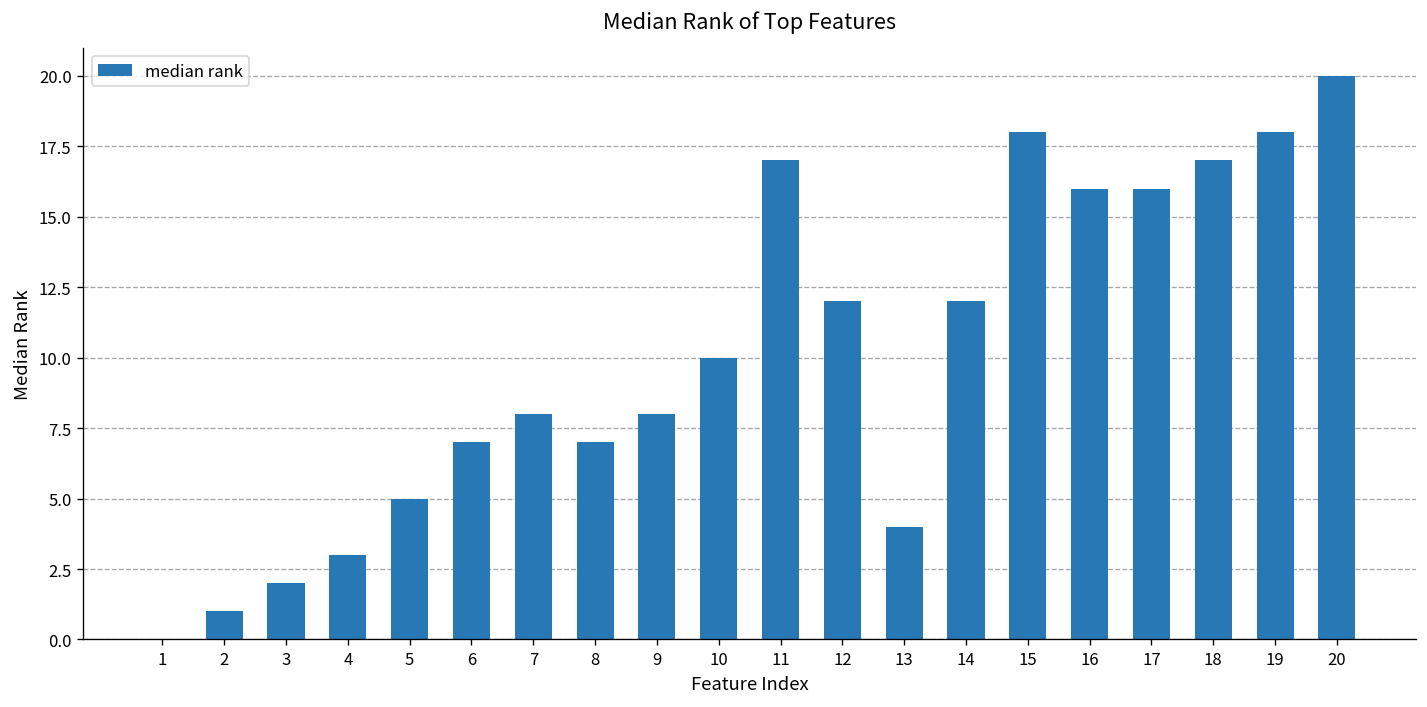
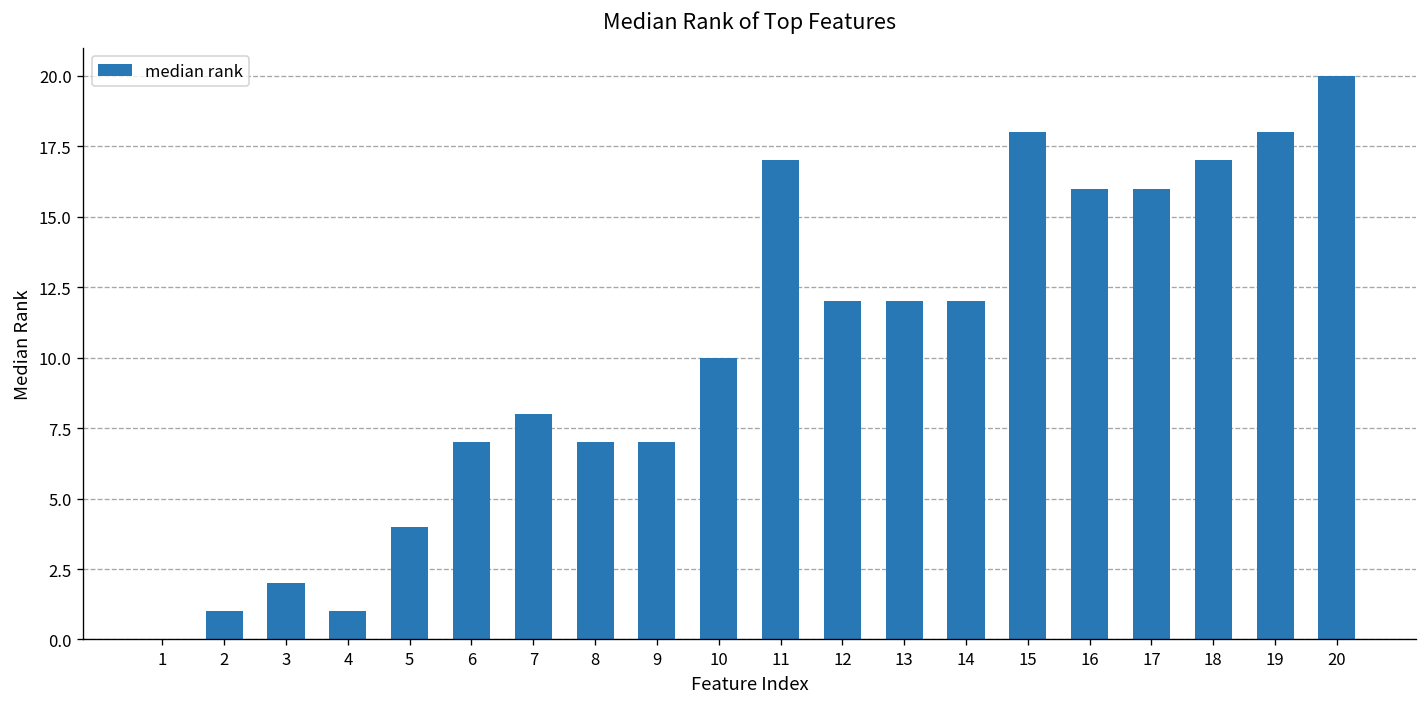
  {
    "1": 0,
    "2": 1,
    "3": 2,
-   "4": 3,
-   "5": 5,
+   "4": 1,
+   "5": 4,
    "6": 7,
    "7": 8,
    "8": 7,
-   "9": 8,
+   "9": 7,
    "10": 10,
    "11": 17,
    "12": 12,
-   "13": 4,
+   "13": 12,
    "14": 12,
    "15": 18,
    "16": 16,
    "17": 16,
    "18": 17,
    "19": 18,
    "20": 20
  }
